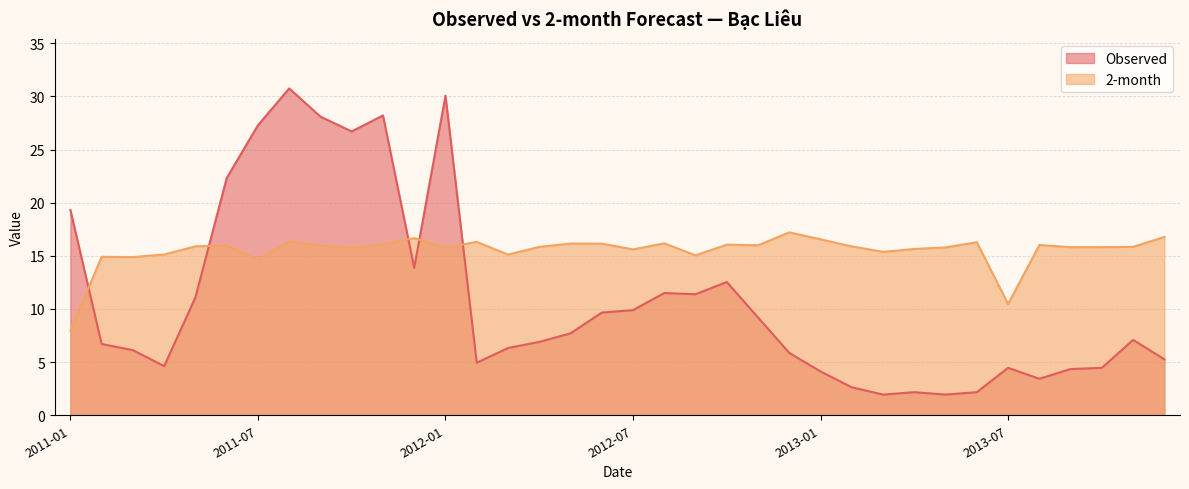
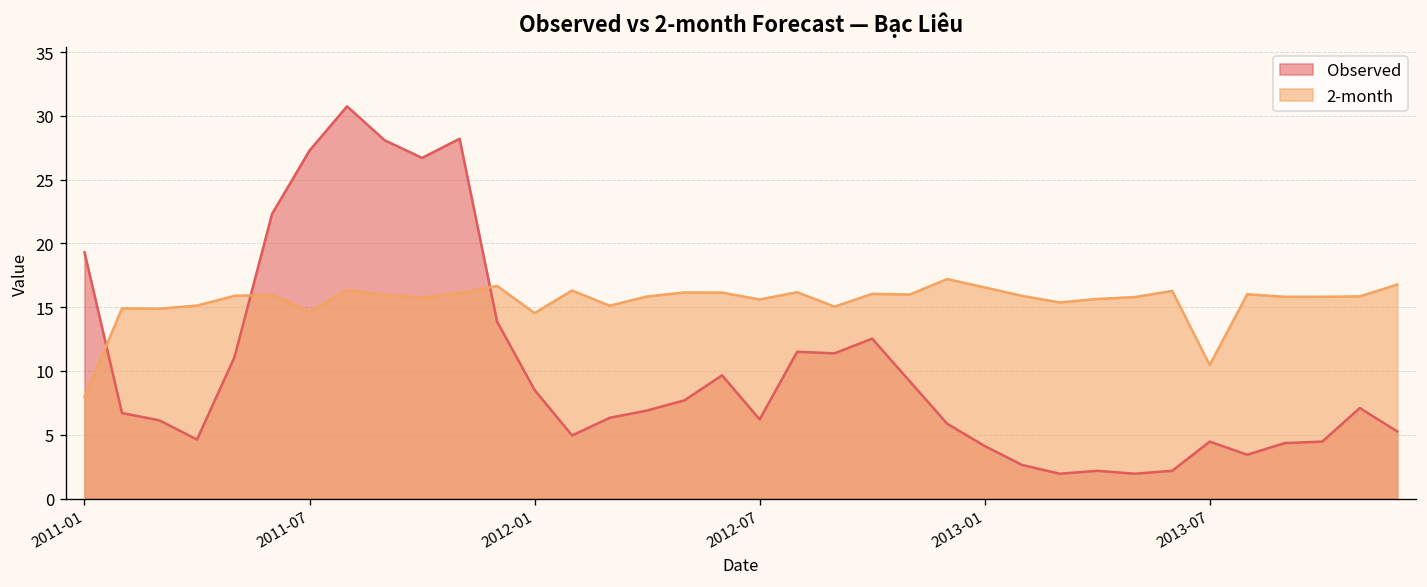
  {
    "Observed": {
      "2011-01": 19.3,
      "2011-07": 27.3,
-     "2012-01": 30.1,
-     "2012-07": 9.9,
+     "2012-01": 8.5,
+     "2012-07": 6.2,
      "2013-01": 4.1,
      "2013-07": 4.5
    },
    "2-month": {
      "2011-01": 8.0,
      "2011-07": 14.6,
-     "2012-01": 15.8,
+     "2012-01": 14.5,
      "2012-07": 15.6,
      "2013-01": 16.6,
      "2013-07": 10.5
    }
  }
